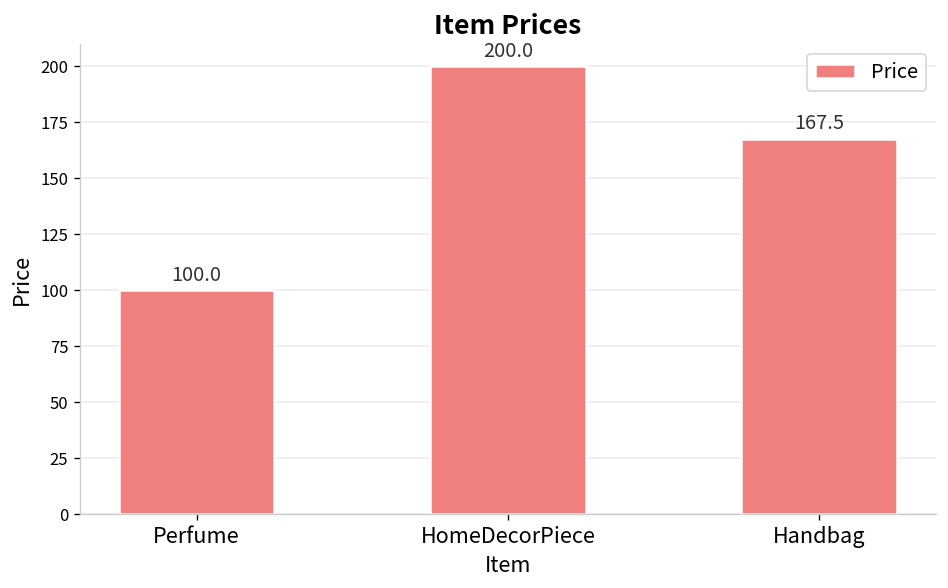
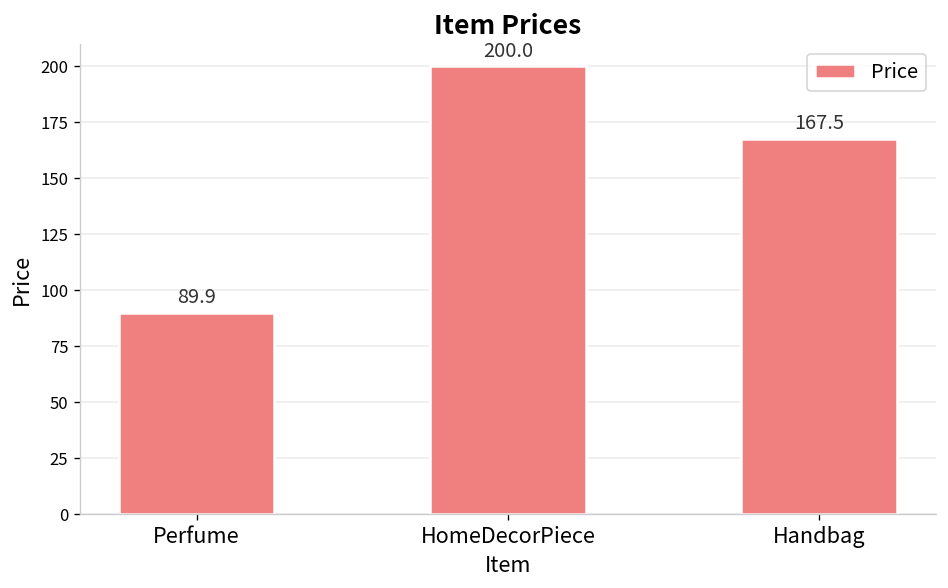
  {
-   "Perfume": 100.0,
+   "Perfume": 89.9,
    "HomeDecorPiece": 200.0,
    "Handbag": 167.5
  }
